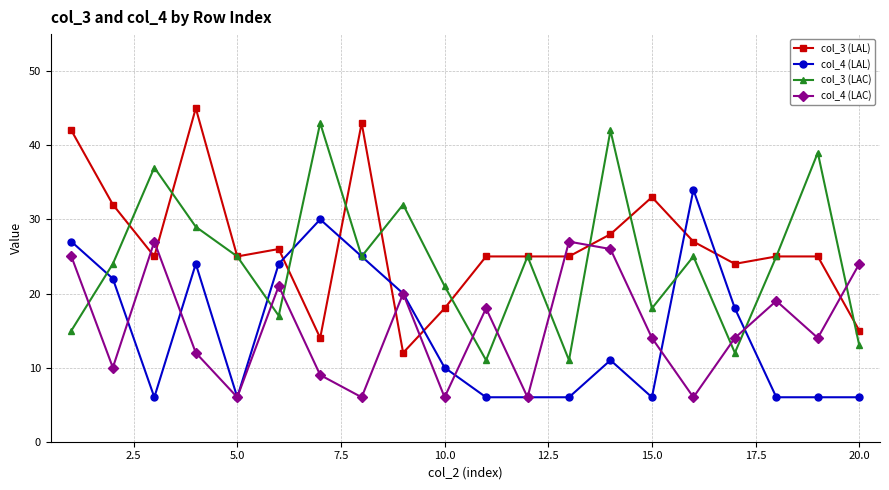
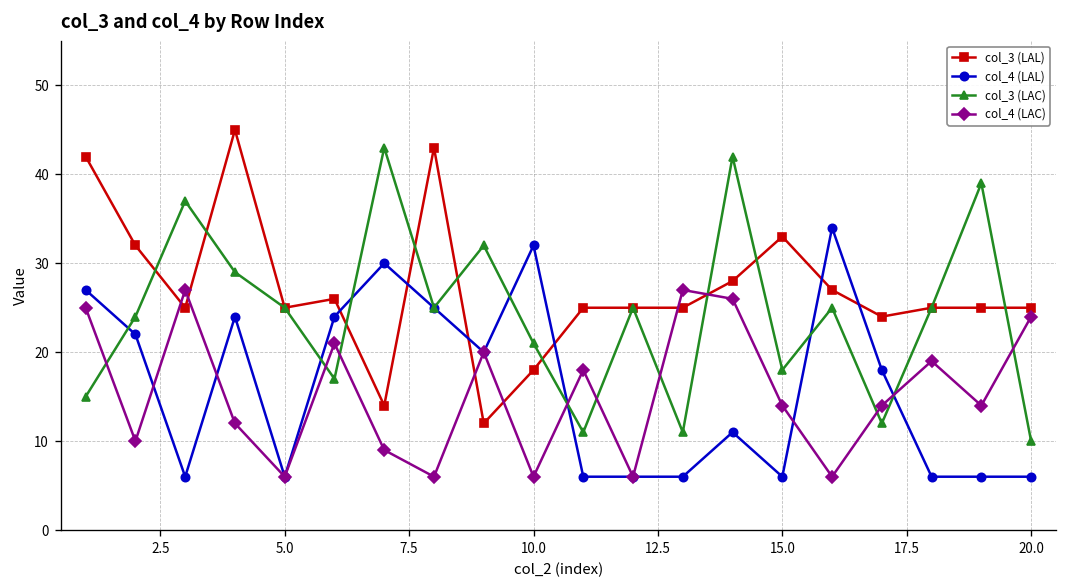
  {
    "col_3 (LAL)": {
      "10.0": 18,
      "15.0": 33,
-     "20.0": 15
+     "20.0": 25
    },
    "col_4 (LAL)": {
-     "10.0": 10,
+     "10.0": 32,
      "15.0": 6,
      "20.0": 6
    },
    "col_3 (LAC)": {
      "10.0": 21,
      "15.0": 18,
-     "20.0": 13
+     "20.0": 10
    },
    "col_4 (LAC)": {
      "10.0": 6,
      "15.0": 14,
      "20.0": 24
    }
  }
